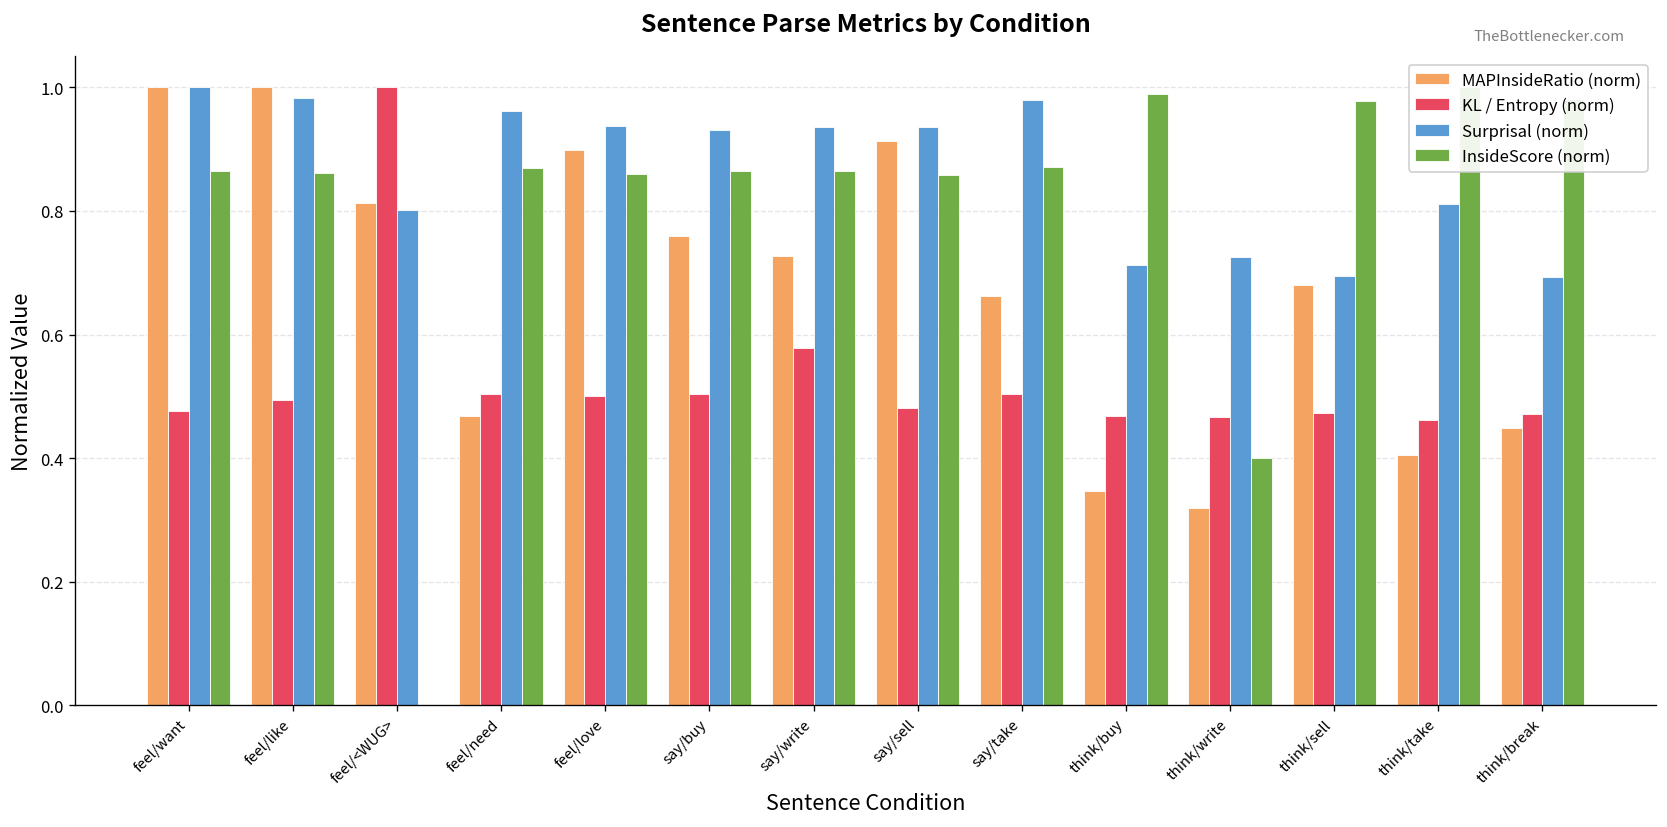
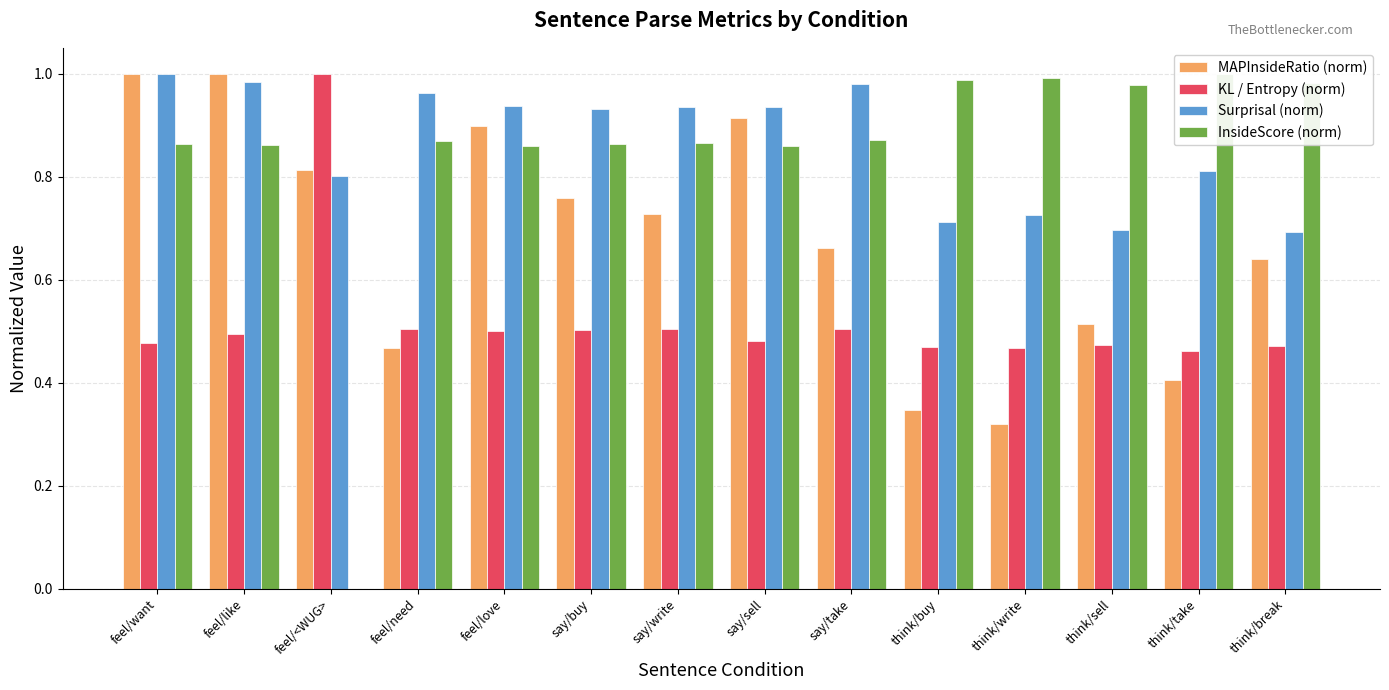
  {
    "MAPInsideRatio (norm)": {
      "feel/want": 1.00,
      "feel/like": 1.00,
      "feel/<WUG>": 0.81,
      "feel/need": 0.47,
      "feel/love": 0.90,
      "say/buy": 0.76,
      "say/write": 0.73,
      "say/sell": 0.91,
      "say/take": 0.66,
      "think/buy": 0.35,
      "think/write": 0.32,
-     "think/sell": 0.68,
+     "think/sell": 0.51,
      "think/take": 0.41,
-     "think/break": 0.45
+     "think/break": 0.64
    },
    "KL / Entropy (norm)": {
      "feel/want": 0.48,
      "feel/like": 0.49,
      "feel/<WUG>": 1.00,
      "feel/need": 0.50,
      "feel/love": 0.50,
      "say/buy": 0.50,
-     "say/write": 0.58,
+     "say/write": 0.50,
      "say/sell": 0.48,
      "say/take": 0.50,
      "think/buy": 0.47,
      "think/write": 0.47,
      "think/sell": 0.47,
      "think/take": 0.46,
      "think/break": 0.47
    },
    "Surprisal (norm)": {
      "feel/want": 1.00,
      "feel/like": 0.98,
      "feel/<WUG>": 0.80,
      "feel/need": 0.96,
      "feel/love": 0.94,
      "say/buy": 0.93,
      "say/write": 0.94,
      "say/sell": 0.94,
      "say/take": 0.98,
      "think/buy": 0.71,
      "think/write": 0.73,
      "think/sell": 0.70,
      "think/take": 0.81,
      "think/break": 0.69
    },
    "InsideScore (norm)": {
      "feel/want": 0.86,
      "feel/like": 0.86,
      "feel/<WUG>": 0.00,
      "feel/need": 0.87,
      "feel/love": 0.86,
      "say/buy": 0.86,
      "say/write": 0.87,
      "say/sell": 0.86,
      "say/take": 0.87,
      "think/buy": 0.99,
-     "think/write": 0.40,
+     "think/write": 0.99,
      "think/sell": 0.98
    }
  }
